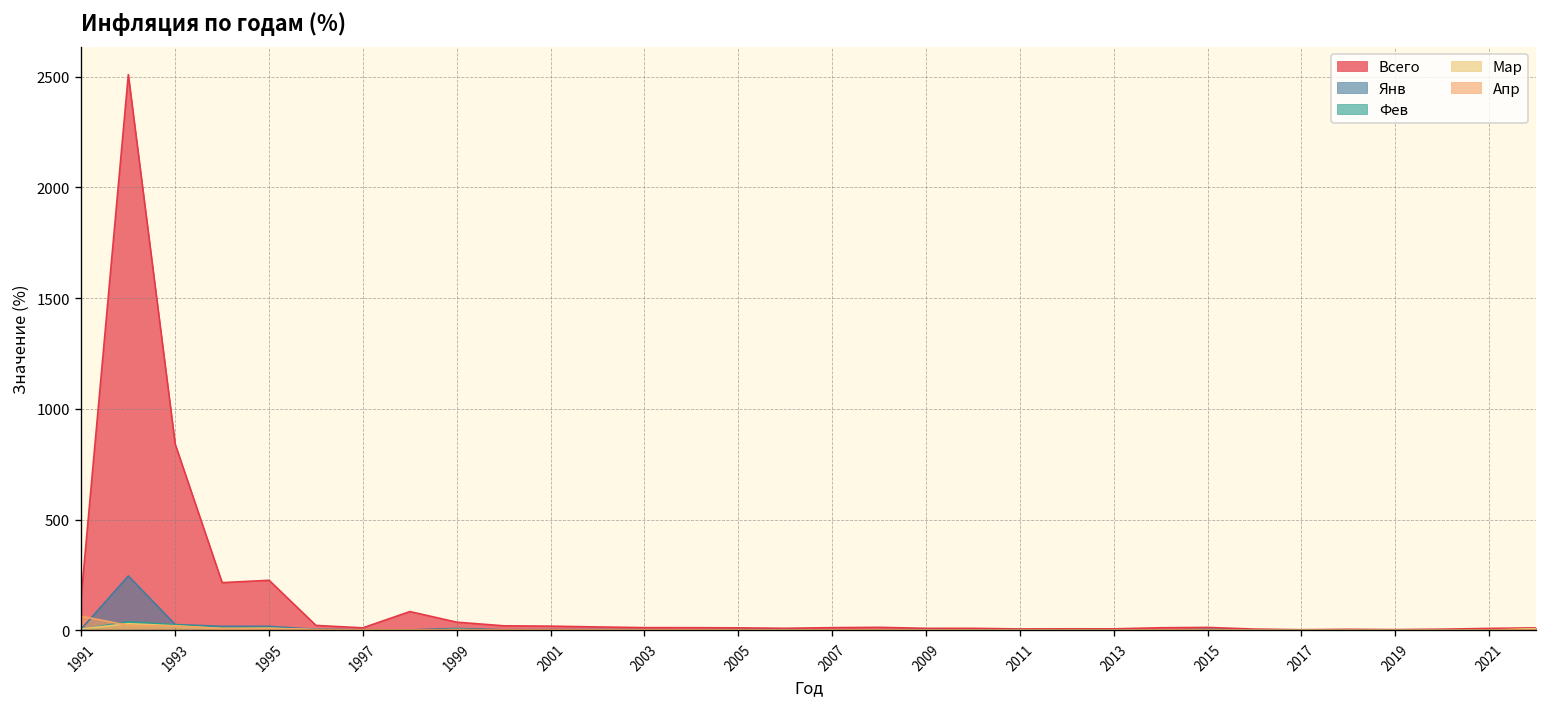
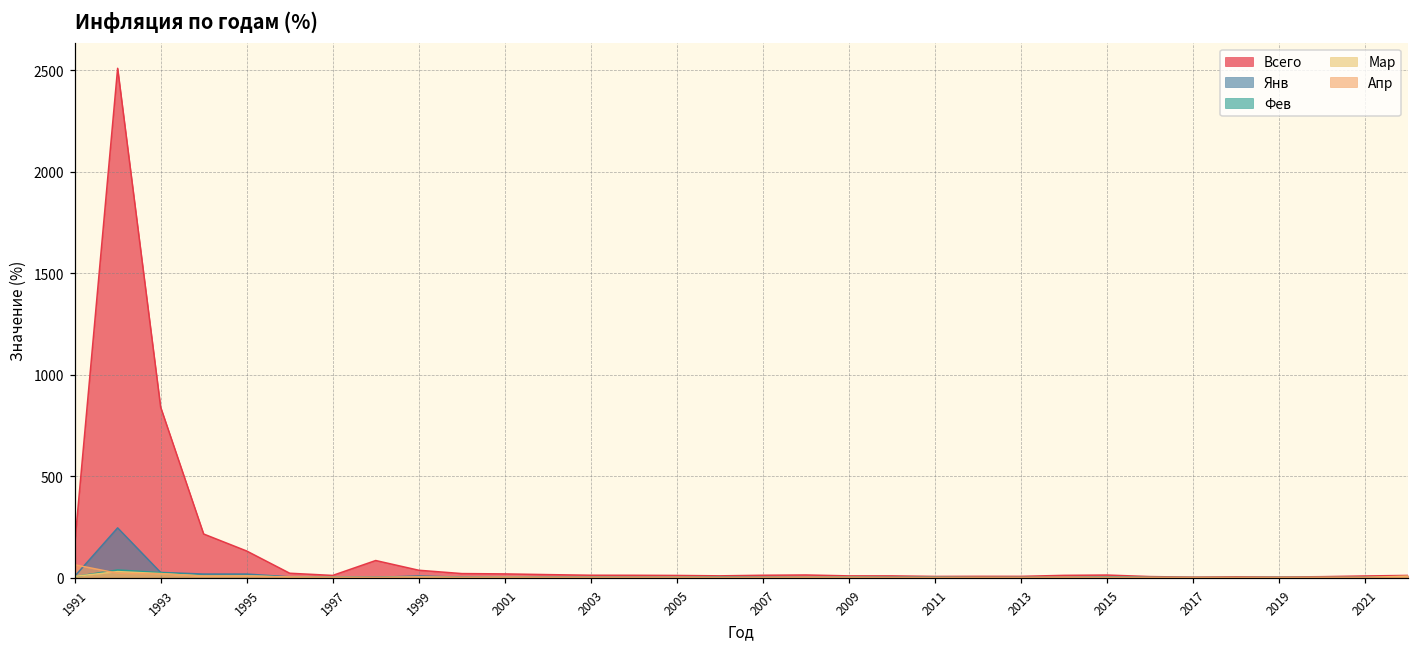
  {
    "Всего": {
      "1991": 160,
      "1993": 840,
-     "1995": 230,
+     "1995": 130,
      "1999": 40,
      "2001": 20
    }
  }
